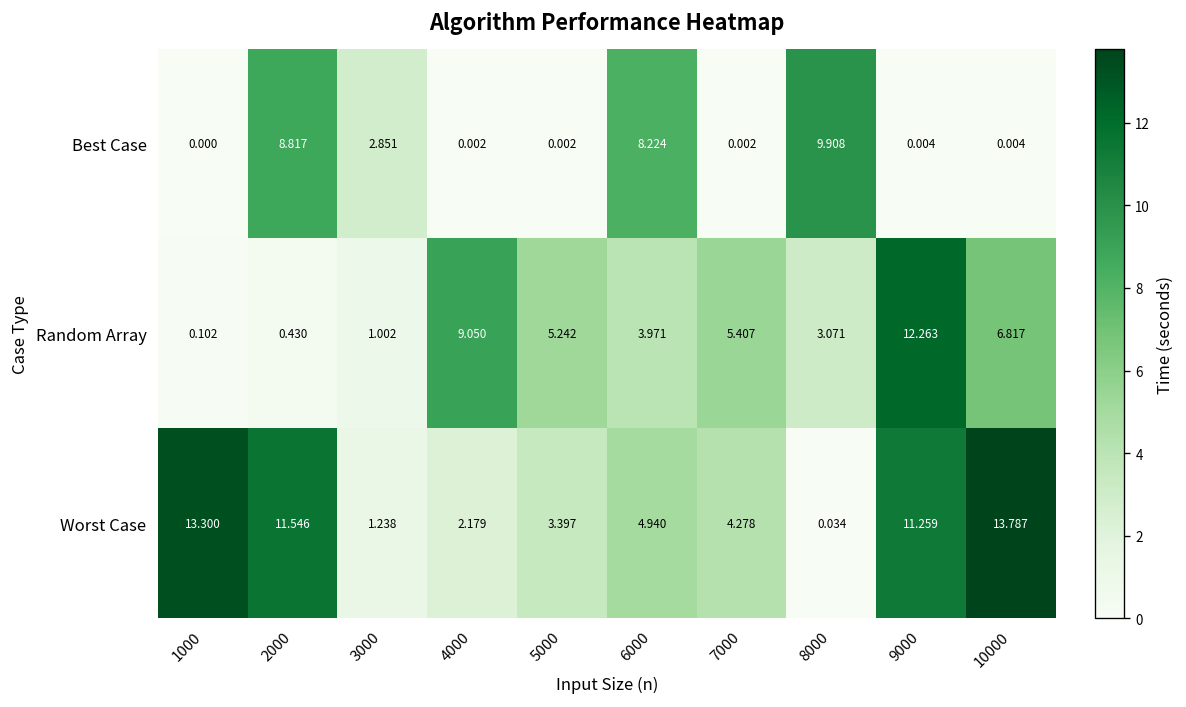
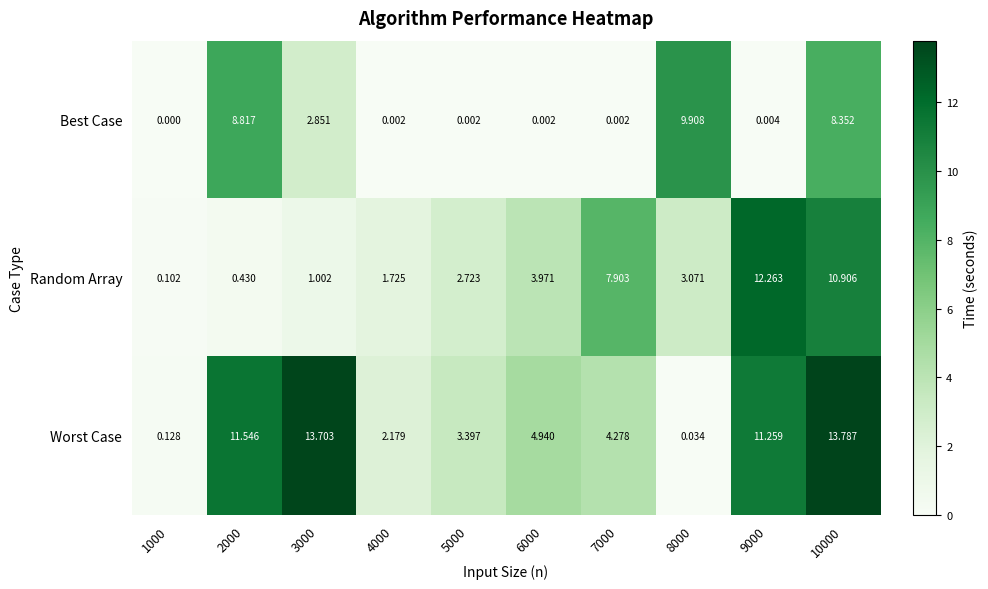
  {
    "Best Case": {
      "1000": 0.000,
      "2000": 8.817,
      "3000": 2.851,
      "4000": 0.002,
      "5000": 0.002,
-     "6000": 8.224,
+     "6000": 0.002,
      "7000": 0.002,
      "8000": 9.908,
      "9000": 0.004,
-     "10000": 0.004
+     "10000": 8.352
    },
    "Random Array": {
      "1000": 0.102,
      "2000": 0.430,
      "3000": 1.002,
-     "4000": 9.050,
-     "5000": 5.242,
+     "4000": 1.725,
+     "5000": 2.723,
      "6000": 3.971,
-     "7000": 5.407,
+     "7000": 7.903,
      "8000": 3.071,
      "9000": 12.263,
-     "10000": 6.817
+     "10000": 10.906
    },
    "Worst Case": {
-     "1000": 13.300,
+     "1000": 0.128,
      "2000": 11.546,
-     "3000": 1.238,
+     "3000": 13.703,
      "4000": 2.179,
      "5000": 3.397,
      "6000": 4.940,
      "7000": 4.278,
      "8000": 0.034,
      "9000": 11.259,
      "10000": 13.787
    }
  }
